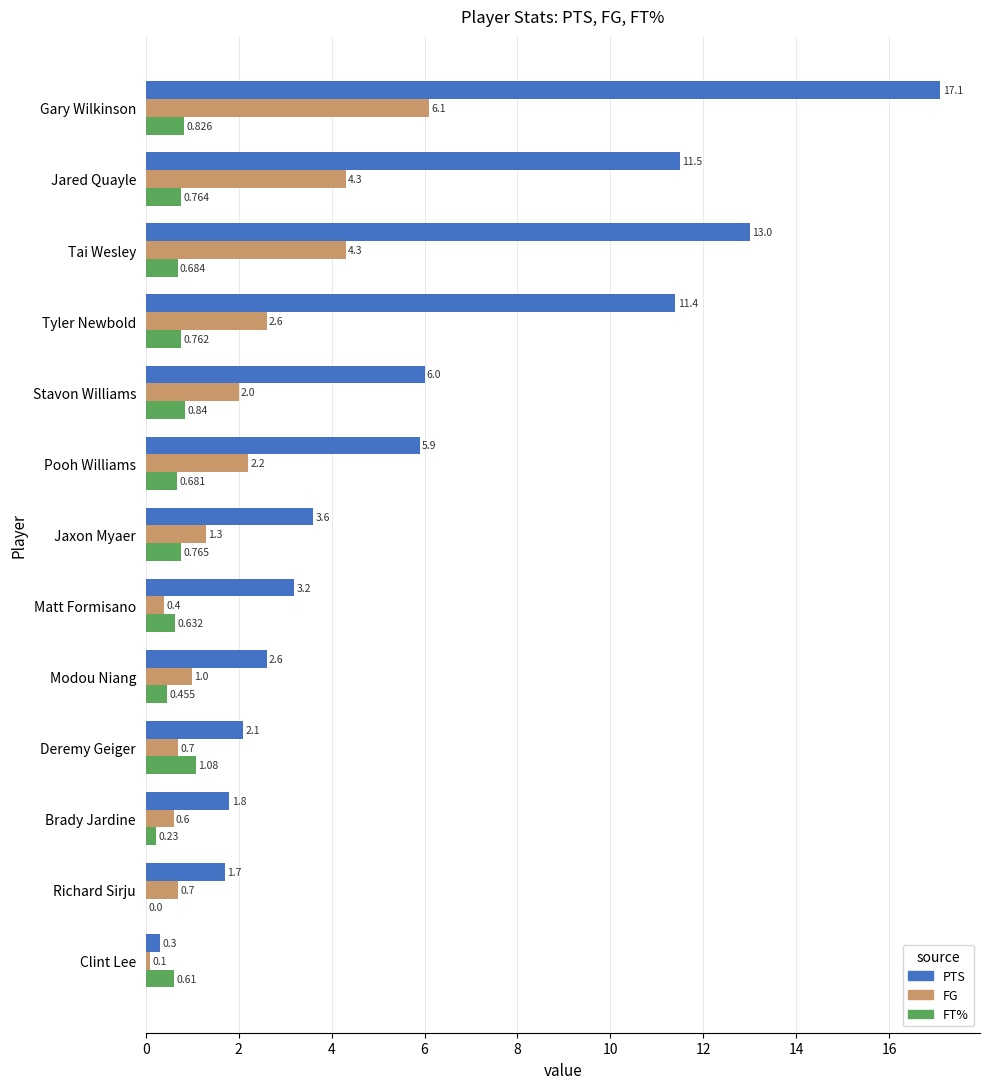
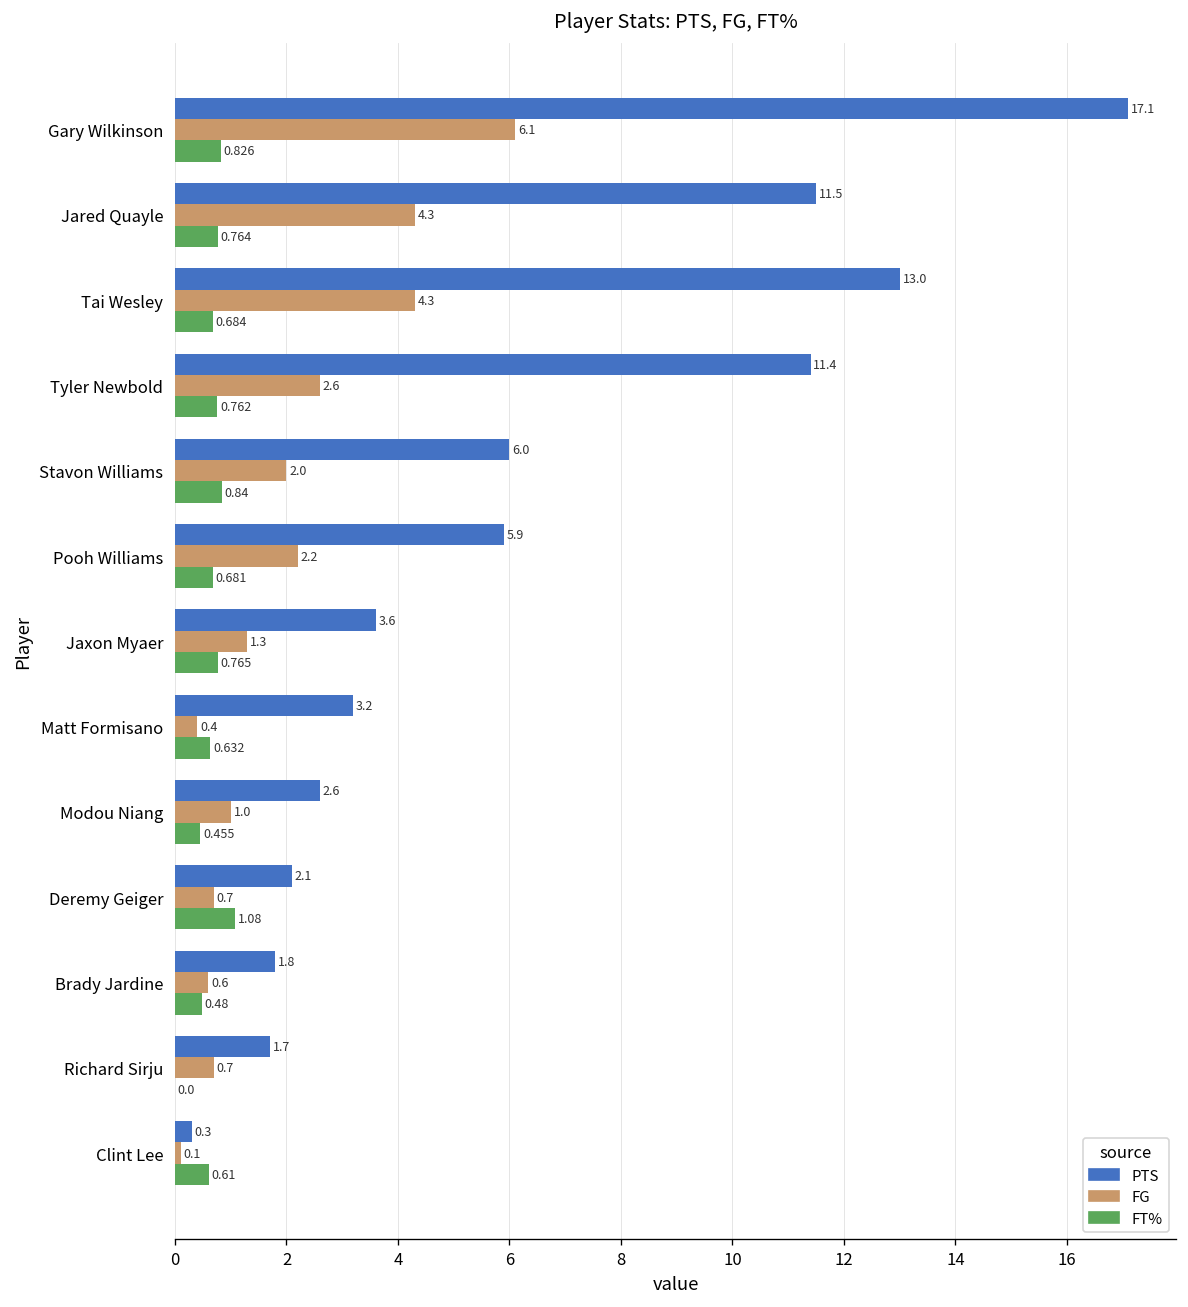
  {
    "PTS": {
      "Gary Wilkinson": 17.1,
      "Jared Quayle": 11.5,
      "Tai Wesley": 13.0,
      "Tyler Newbold": 11.4,
      "Stavon Williams": 6.0,
      "Pooh Williams": 5.9,
      "Jaxon Myaer": 3.6,
      "Matt Formisano": 3.2,
      "Modou Niang": 2.6,
      "Deremy Geiger": 2.1,
      "Brady Jardine": 1.8,
      "Richard Sirju": 1.7,
      "Clint Lee": 0.3
    },
    "FG": {
      "Gary Wilkinson": 6.1,
      "Jared Quayle": 4.3,
      "Tai Wesley": 4.3,
      "Tyler Newbold": 2.6,
      "Stavon Williams": 2.0,
      "Pooh Williams": 2.2,
      "Jaxon Myaer": 1.3,
      "Matt Formisano": 0.4,
      "Modou Niang": 1.0,
      "Deremy Geiger": 0.7,
      "Brady Jardine": 0.6,
      "Richard Sirju": 0.7,
      "Clint Lee": 0.1
    },
    "FT%": {
      "Gary Wilkinson": 0.826,
      "Jared Quayle": 0.764,
      "Tai Wesley": 0.684,
      "Tyler Newbold": 0.762,
      "Stavon Williams": 0.84,
      "Pooh Williams": 0.681,
      "Jaxon Myaer": 0.765,
      "Matt Formisano": 0.632,
      "Modou Niang": 0.455,
      "Deremy Geiger": 1.08,
-     "Brady Jardine": 0.23,
+     "Brady Jardine": 0.48,
      "Richard Sirju": 0.0,
      "Clint Lee": 0.61
    }
  }
